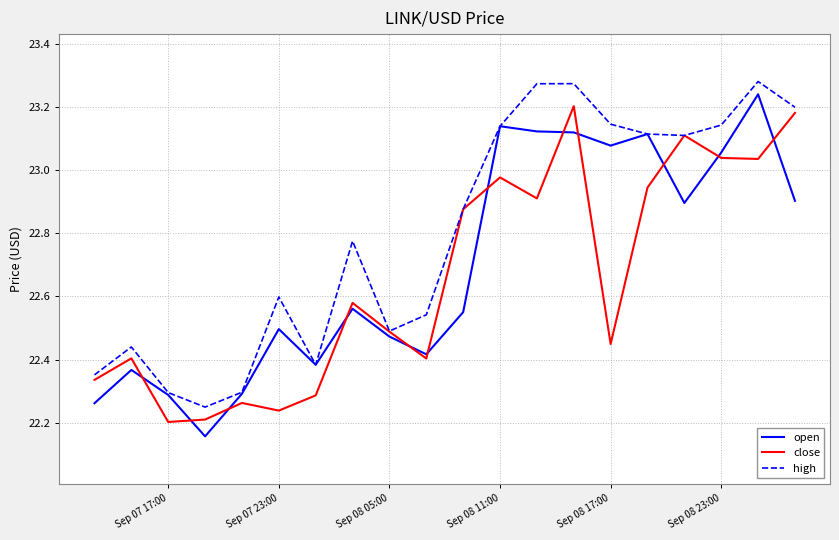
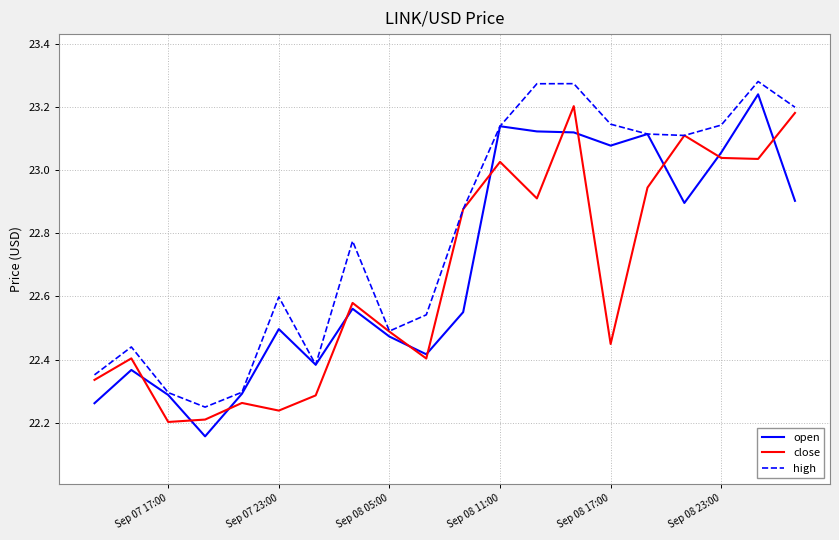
  {
    "close": {
      "Sep 07 17:00": 22.20,
      "Sep 07 23:00": 22.24,
-     "Sep 08 11:00": 22.98,
+     "Sep 08 11:00": 23.03,
      "Sep 08 17:00": 22.45,
      "Sep 08 23:00": 23.04
    }
  }
